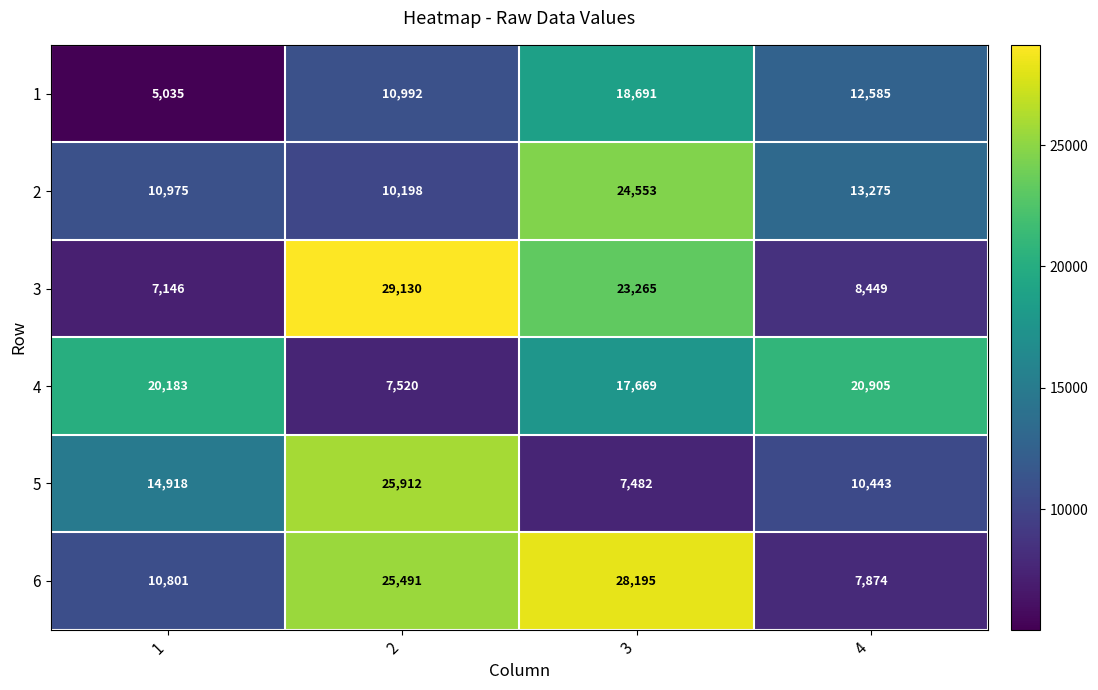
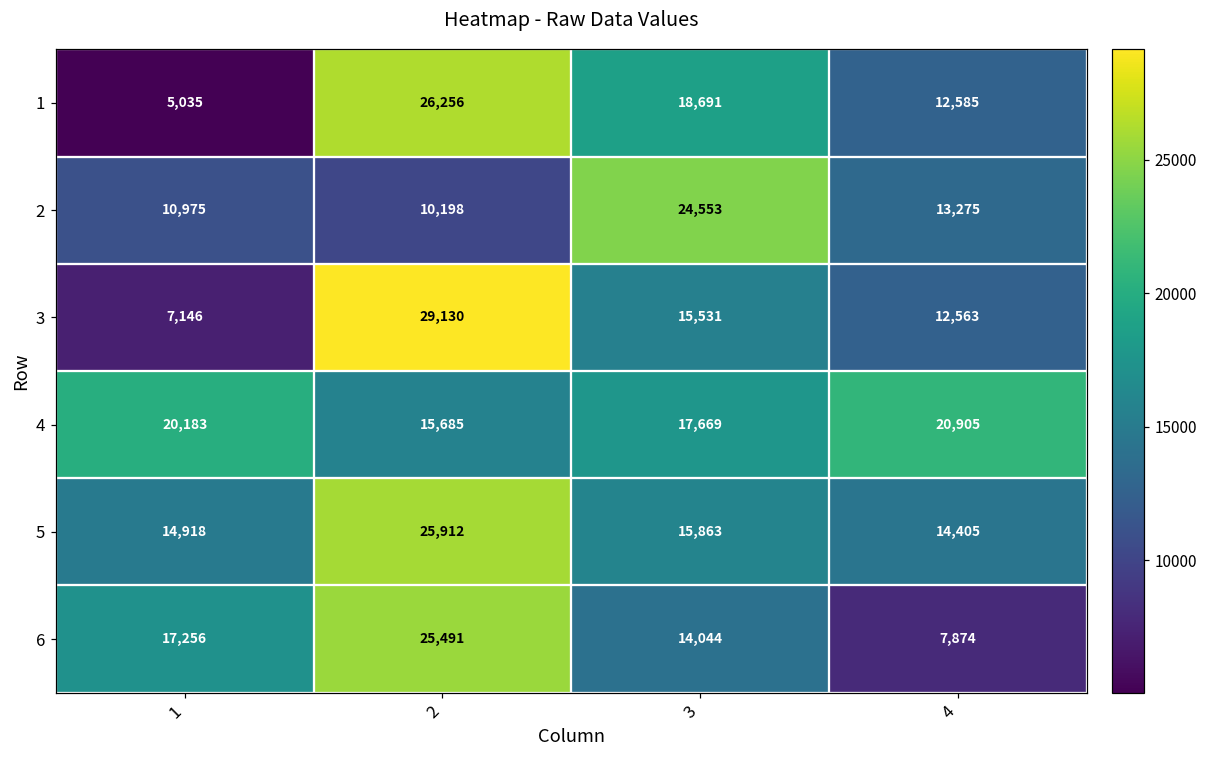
  {
    "1": {
      "1": "5,035",
-     "2": "10,992",
+     "2": "26,256",
      "3": "18,691",
      "4": "12,585"
    },
    "2": {
      "1": "10,975",
      "2": "10,198",
      "3": "24,553",
      "4": "13,275"
    },
    "3": {
      "1": "7,146",
      "2": "29,130",
-     "3": "23,265",
-     "4": "8,449"
+     "3": "15,531",
+     "4": "12,563"
    },
    "4": {
      "1": "20,183",
-     "2": "7,520",
+     "2": "15,685",
      "3": "17,669",
      "4": "20,905"
    },
    "5": {
      "1": "14,918",
      "2": "25,912",
-     "3": "7,482",
-     "4": "10,443"
+     "3": "15,863",
+     "4": "14,405"
    },
    "6": {
-     "1": "10,801",
+     "1": "17,256",
      "2": "25,491",
-     "3": "28,195",
+     "3": "14,044",
      "4": "7,874"
    }
  }
